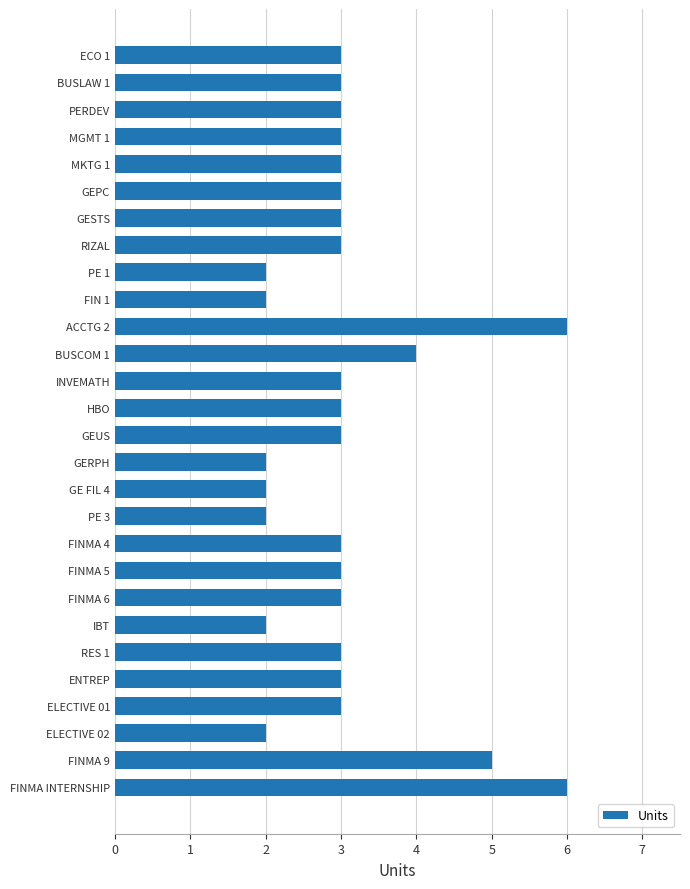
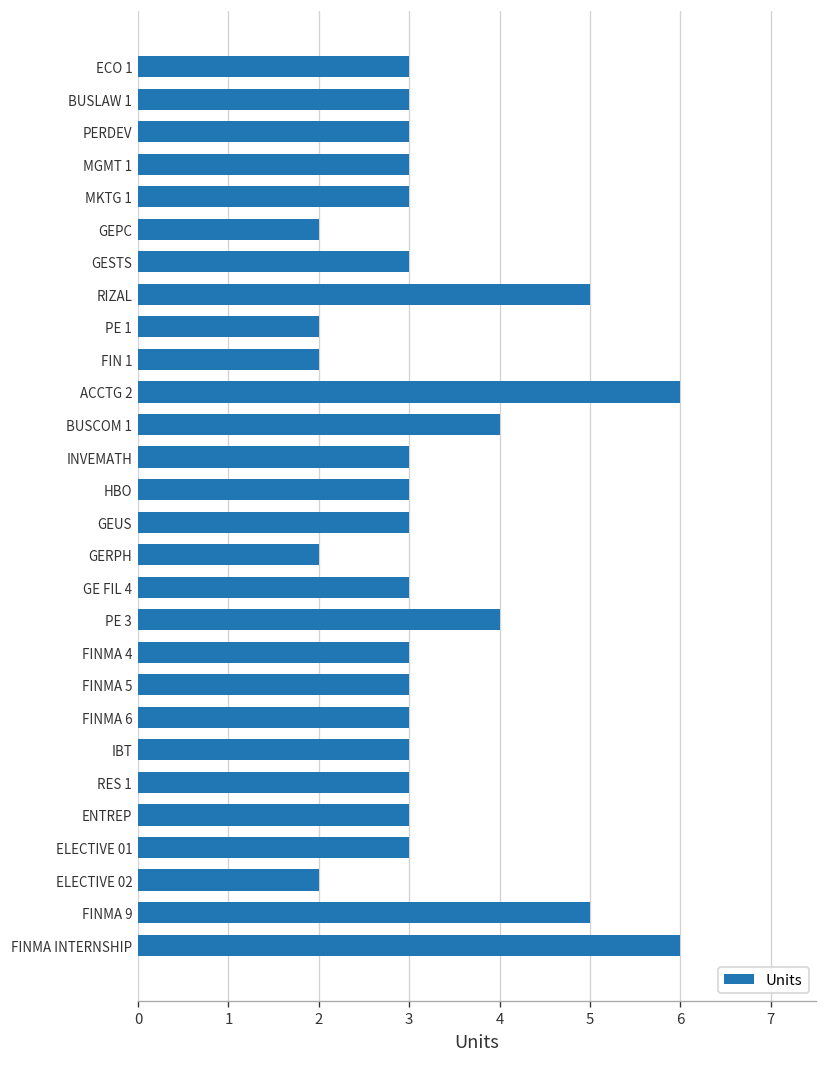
  {
    "ECO 1": 3,
    "BUSLAW 1": 3,
    "PERDEV": 3,
    "MGMT 1": 3,
    "MKTG 1": 3,
-   "GEPC": 3,
+   "GEPC": 2,
    "GESTS": 3,
-   "RIZAL": 3,
+   "RIZAL": 5,
    "PE 1": 2,
    "FIN 1": 2,
    "ACCTG 2": 6,
    "BUSCOM 1": 4,
    "INVEMATH": 3,
    "HBO": 3,
    "GEUS": 3,
    "GERPH": 2,
-   "GE FIL 4": 2,
-   "PE 3": 2,
+   "GE FIL 4": 3,
+   "PE 3": 4,
    "FINMA 4": 3,
    "FINMA 5": 3,
    "FINMA 6": 3,
-   "IBT": 2,
+   "IBT": 3,
    "RES 1": 3,
    "ENTREP": 3,
    "ELECTIVE 01": 3,
    "ELECTIVE 02": 2,
    "FINMA 9": 5,
    "FINMA INTERNSHIP": 6
  }
